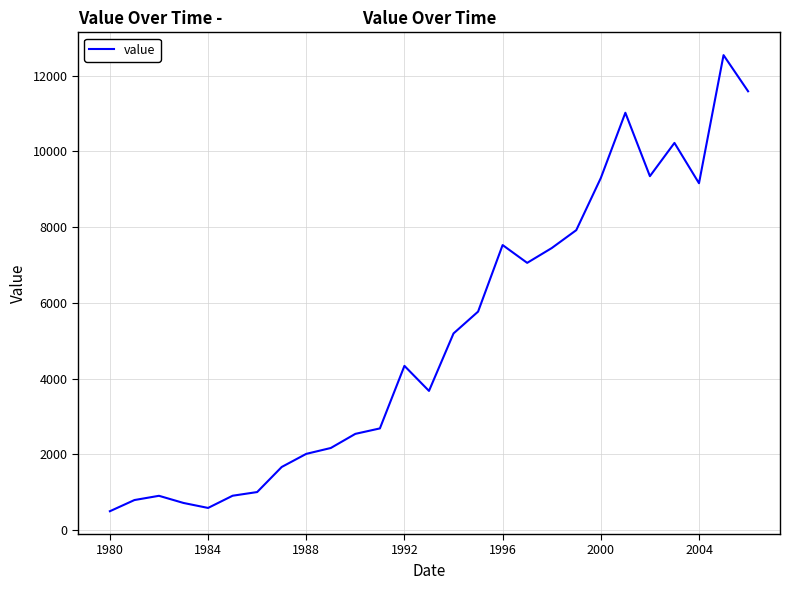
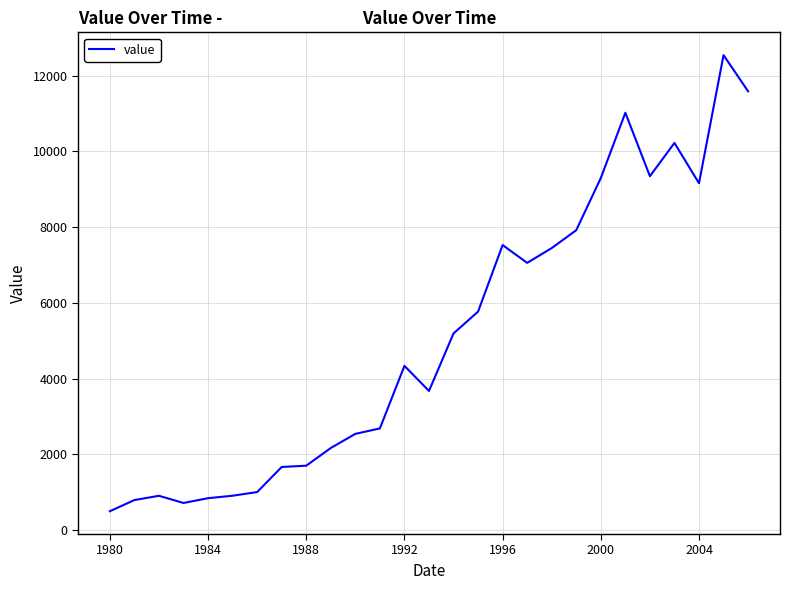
  {
    "1980": 500,
-   "1984": 600,
-   "1988": 2000,
+   "1984": 800,
+   "1988": 1700,
    "1992": 4300,
    "1996": 7500,
    "2000": 9300,
    "2004": 9200
  }
